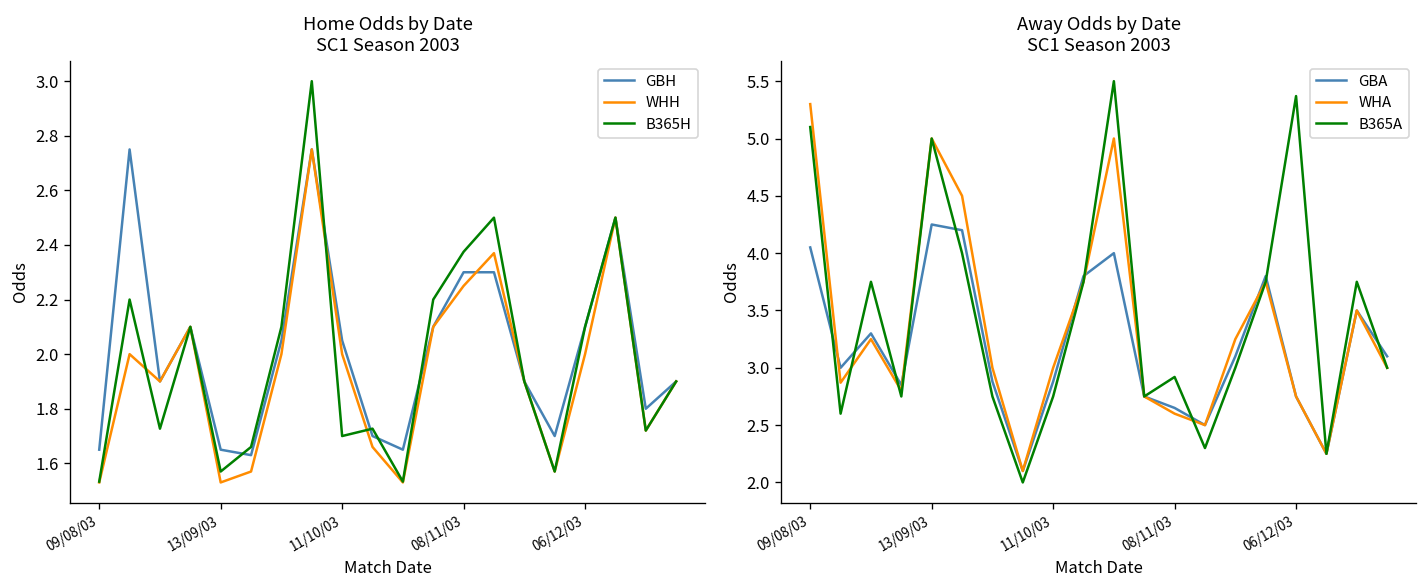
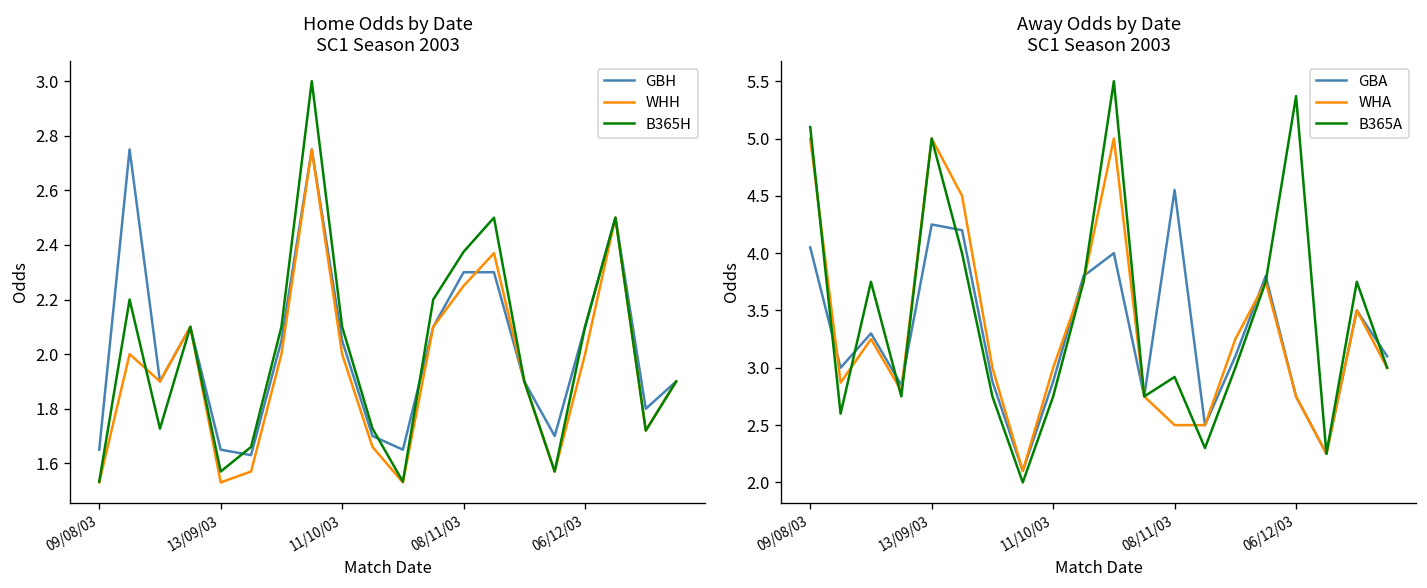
  {
    "Home Odds by Date SC1 Season 2003": {
      "GBH": {
        "09/08/03": 1.65,
        "13/09/03": 1.65,
        "11/10/03": 2.05,
        "08/11/03": 2.3
      },
      "WHH": {
        "13/09/03": 1.53,
        "11/10/03": 2.0,
        "08/11/03": 2.25,
        "06/12/03": 2.0
      },
      "B365H": {
        "13/09/03": 1.57,
-       "11/10/03": 1.7,
+       "11/10/03": 2.1,
        "08/11/03": 2.38
      }
    },
    "Away Odds by Date SC1 Season 2003": {
      "GBA": {
        "09/08/03": 4.1,
        "13/09/03": 4.3,
        "11/10/03": 2.9,
-       "08/11/03": 2.7
+       "08/11/03": 4.6
      },
      "WHA": {
-       "09/08/03": 5.3,
+       "09/08/03": 5.0,
        "11/10/03": 3.0,
-       "08/11/03": 2.6
+       "08/11/03": 2.5
      },
      "B365A": {
        "09/08/03": 5.1,
        "11/10/03": 2.8,
        "08/11/03": 2.9,
        "06/12/03": 5.4
      }
    }
  }
